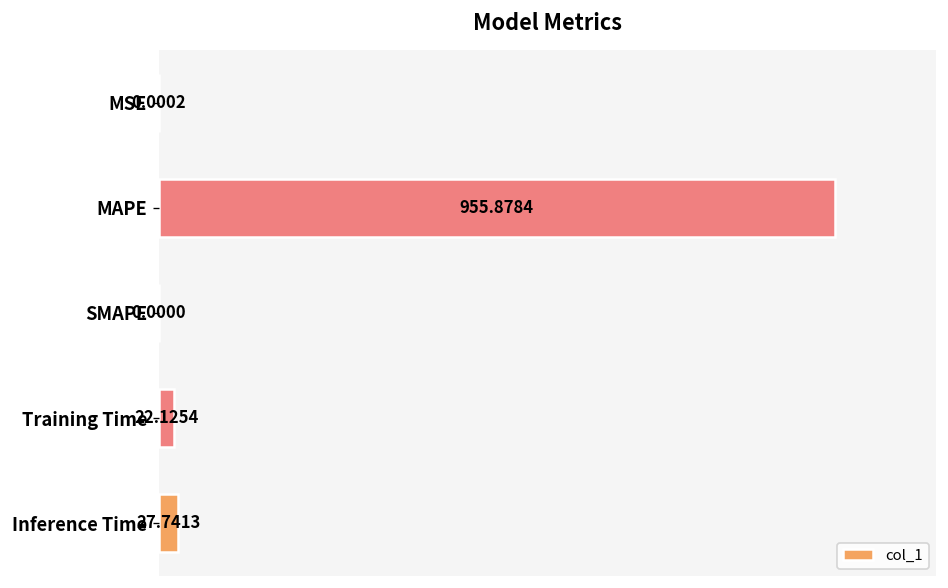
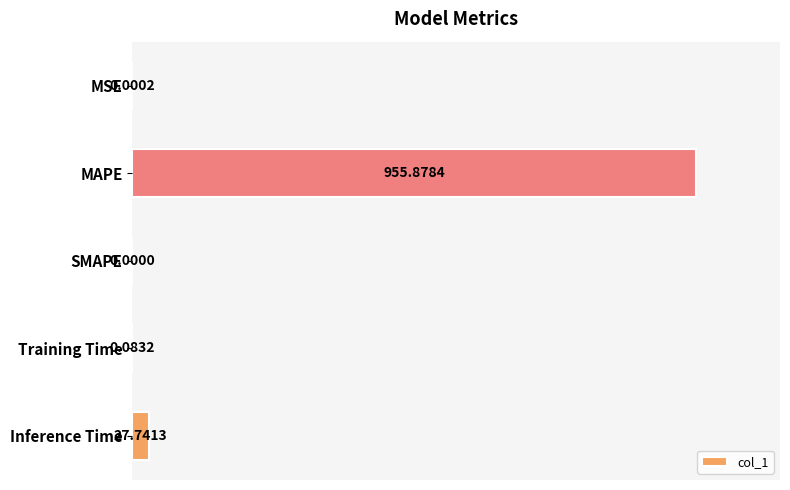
  {
    "MSE": 0.0002,
    "MAPE": 955.8784,
    "SMAPE": 0.0000,
-   "Training Time": 22.1254,
+   "Training Time": 0.0832,
    "Inference Time": 27.7413
  }
